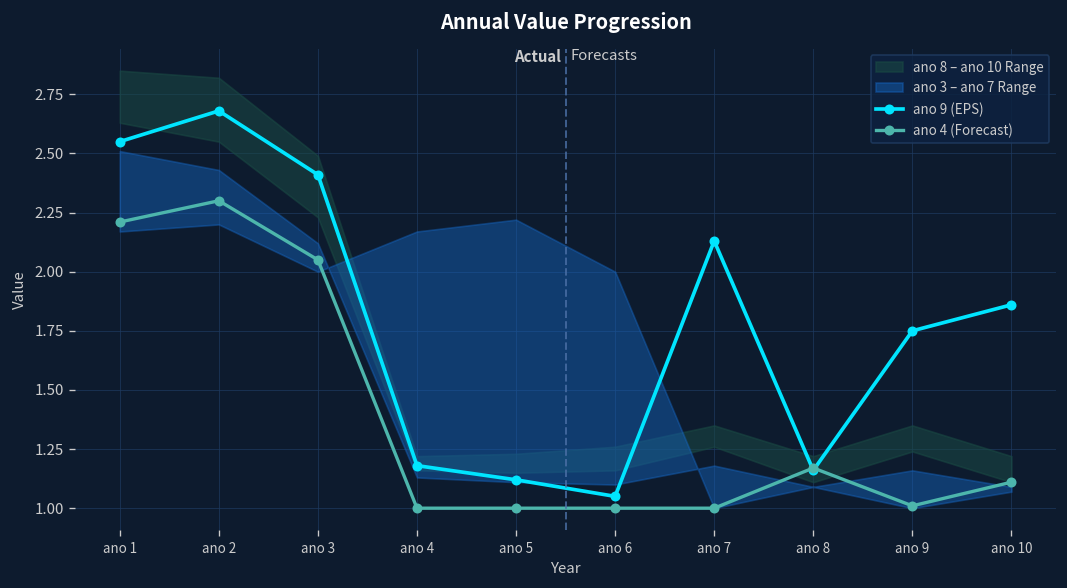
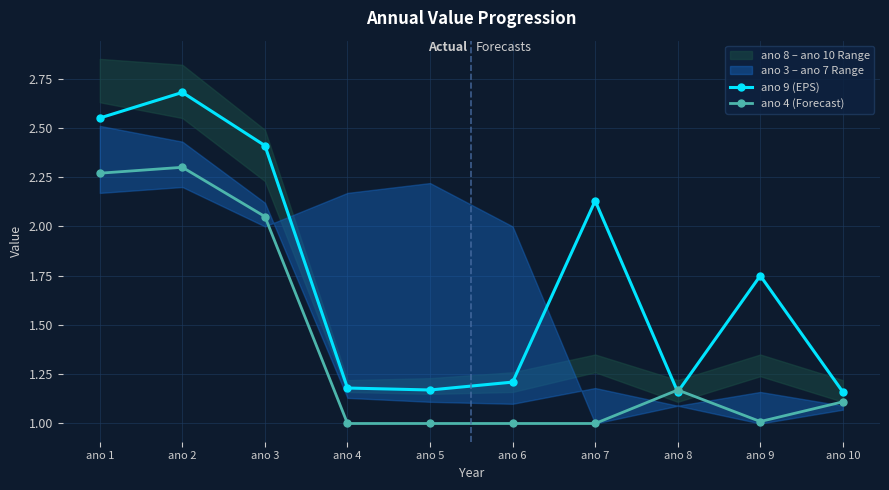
  {
    "ano 9 (EPS)": {
      "ano 1": 2.55,
      "ano 2": 2.68,
      "ano 3": 2.41,
      "ano 4": 1.18,
-     "ano 5": 1.12,
-     "ano 6": 1.05,
+     "ano 5": 1.17,
+     "ano 6": 1.21,
      "ano 7": 2.13,
      "ano 9": 1.75,
-     "ano 10": 1.86
+     "ano 10": 1.16
    },
    "ano 4 (Forecast)": {
-     "ano 1": 2.21,
+     "ano 1": 2.27,
      "ano 2": 2.30,
      "ano 3": 2.05,
      "ano 4": 1.00,
      "ano 5": 1.00,
      "ano 6": 1.00,
      "ano 7": 1.00,
      "ano 9": 1.01,
      "ano 10": 1.11
    }
  }
